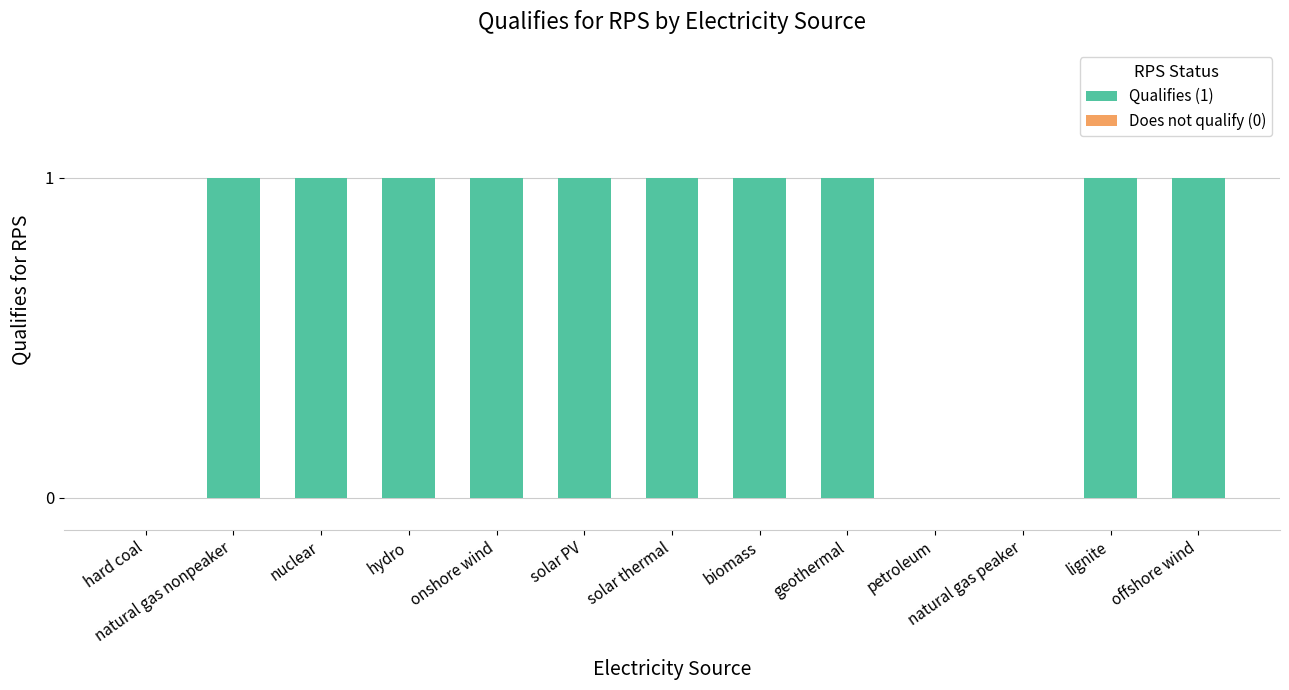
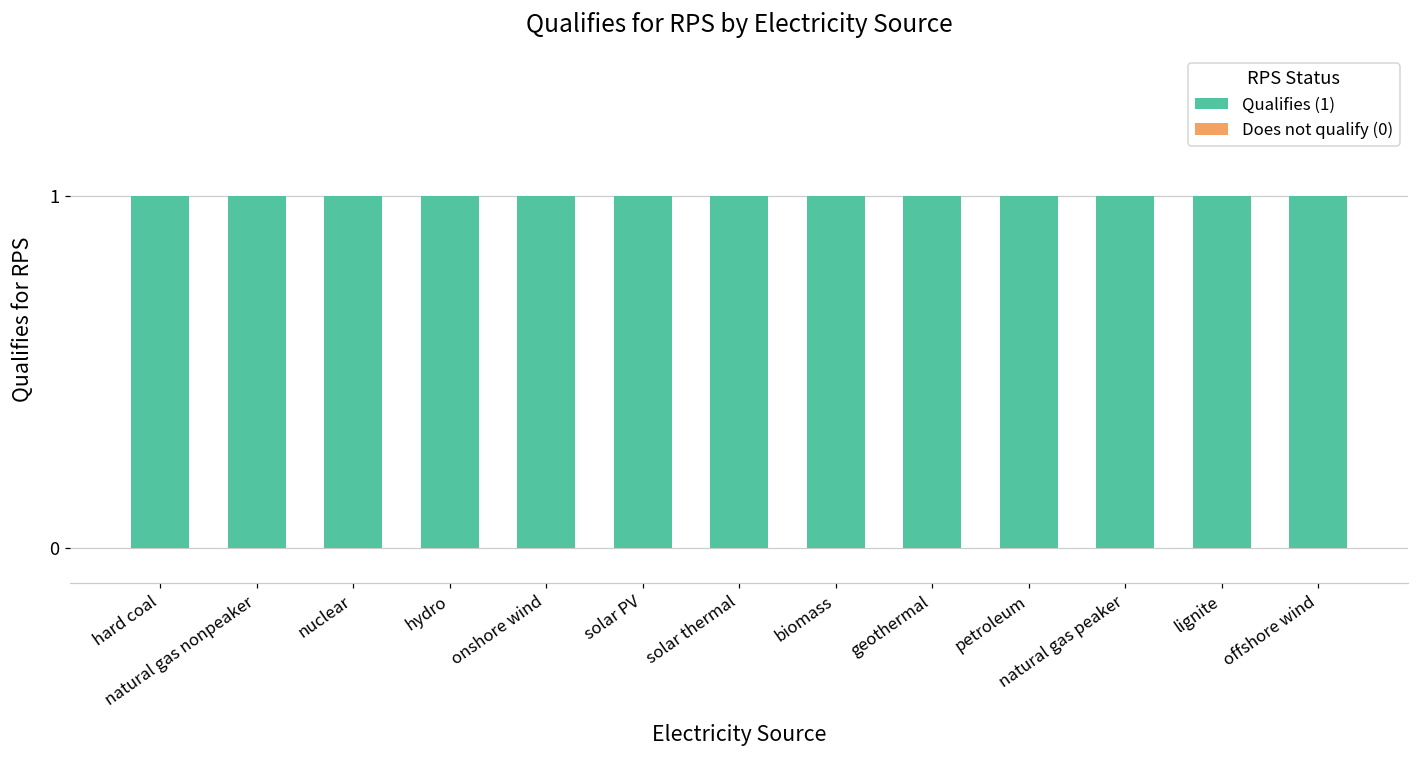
  {
-   "hard coal": 0,
+   "hard coal": 1,
    "natural gas nonpeaker": 1,
    "nuclear": 1,
    "hydro": 1,
    "onshore wind": 1,
    "solar PV": 1,
    "solar thermal": 1,
    "biomass": 1,
    "geothermal": 1,
-   "petroleum": 0,
-   "natural gas peaker": 0,
+   "petroleum": 1,
+   "natural gas peaker": 1,
    "lignite": 1,
    "offshore wind": 1
  }
